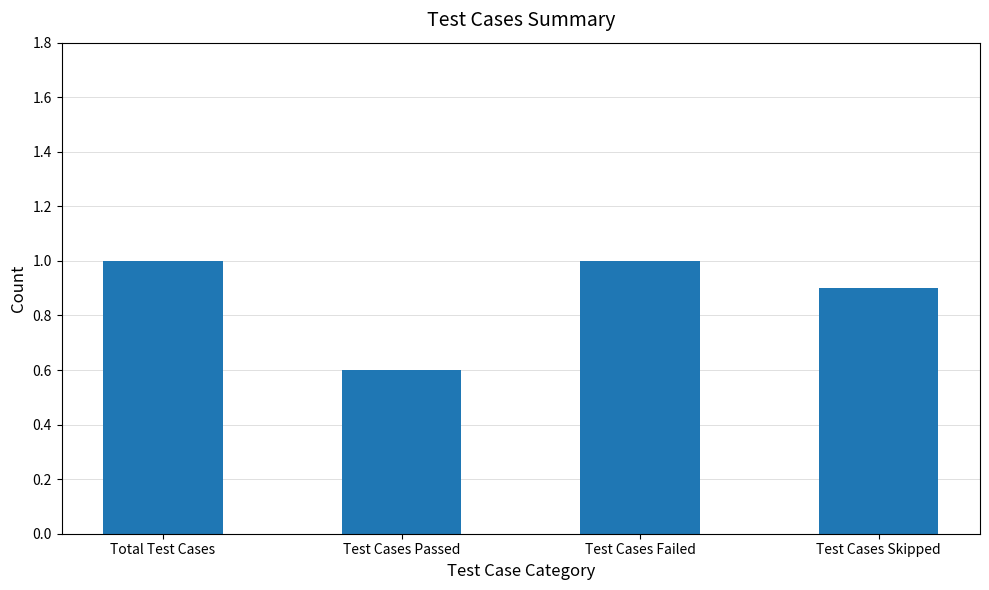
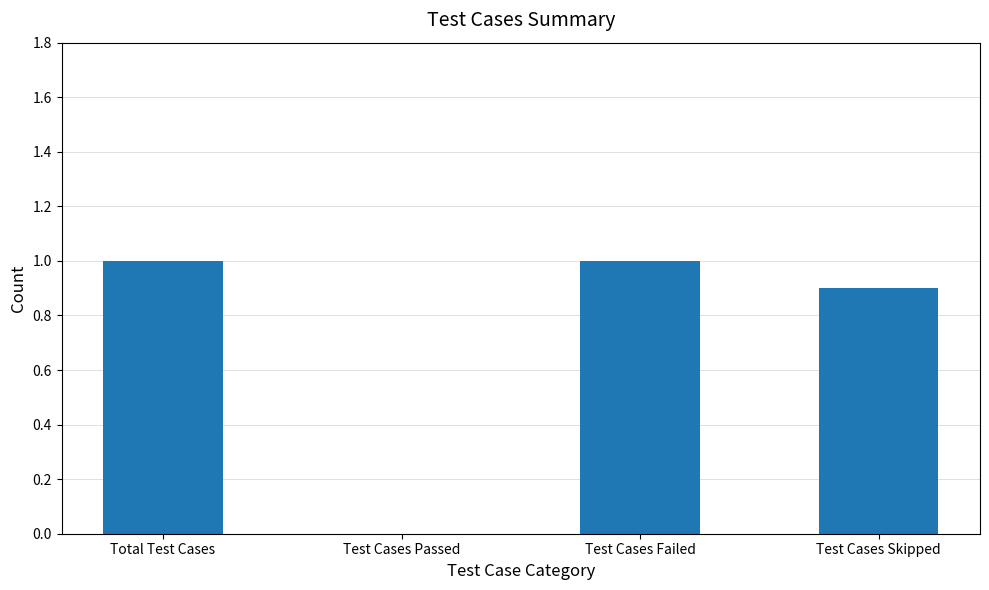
  {
    "Total Test Cases": 1.0,
-   "Test Cases Passed": 0.6,
+   "Test Cases Passed": 0.0,
    "Test Cases Failed": 1.0,
    "Test Cases Skipped": 0.9
  }
